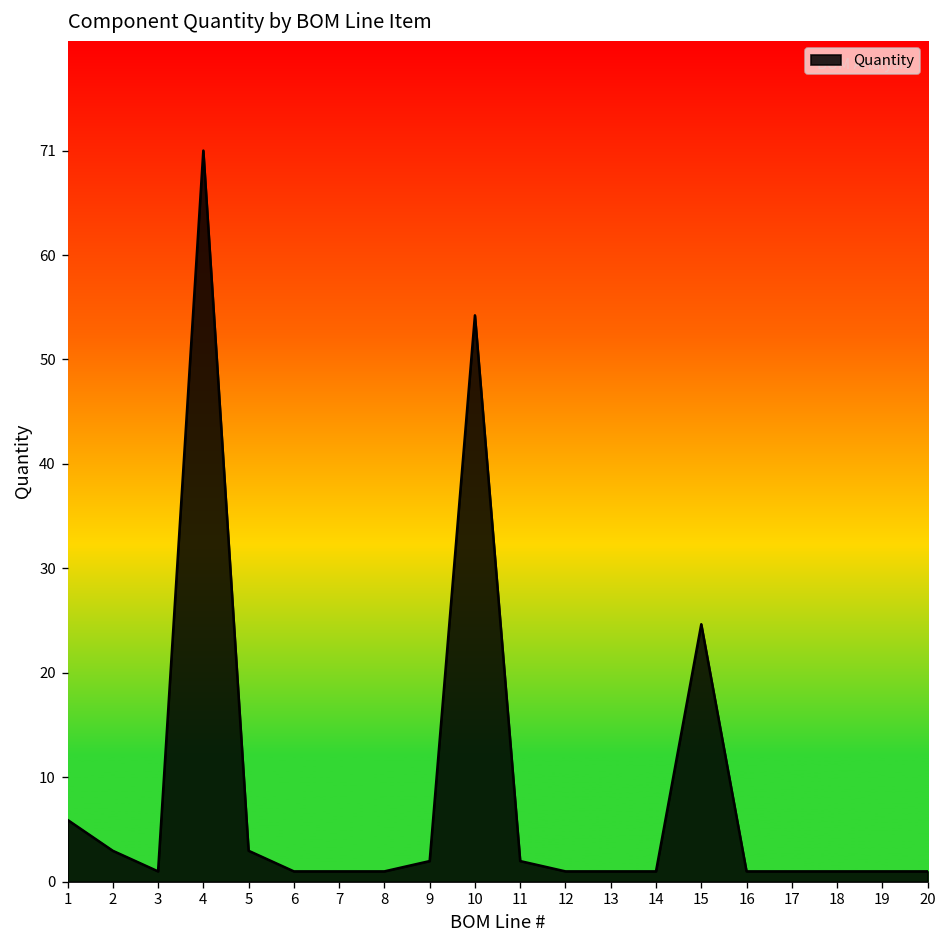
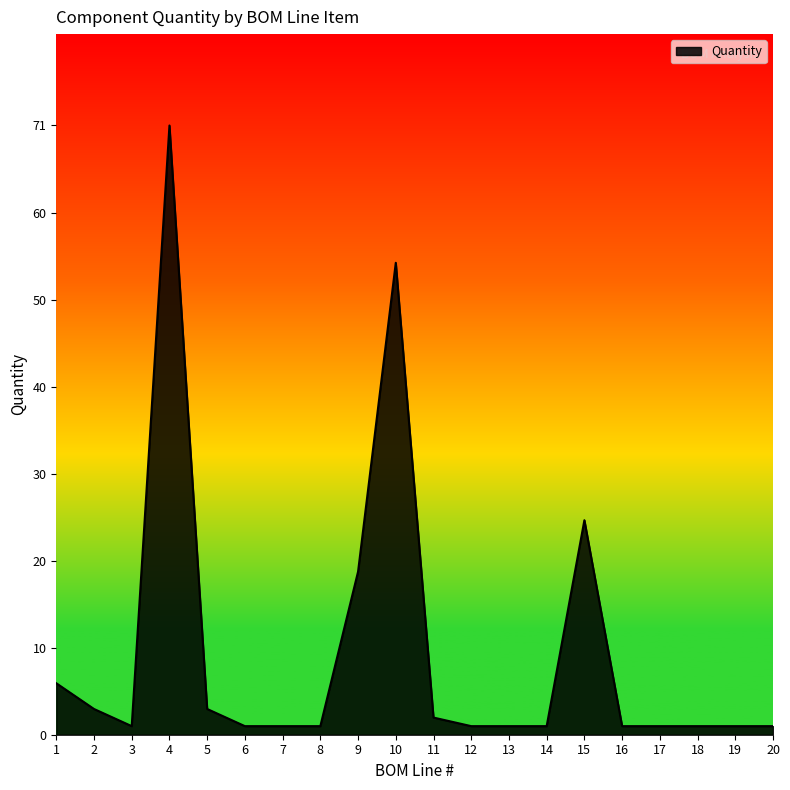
  {
    "1": 6,
    "2": 3,
    "3": 1,
    "4": 71,
    "5": 3,
    "6": 1,
    "7": 1,
    "8": 1,
-   "9": 2,
+   "9": 19,
    "10": 55,
    "11": 2,
    "12": 1,
    "13": 1,
    "14": 1,
    "15": 25,
    "16": 1,
    "17": 1,
    "18": 1,
    "19": 1,
    "20": 1
  }
